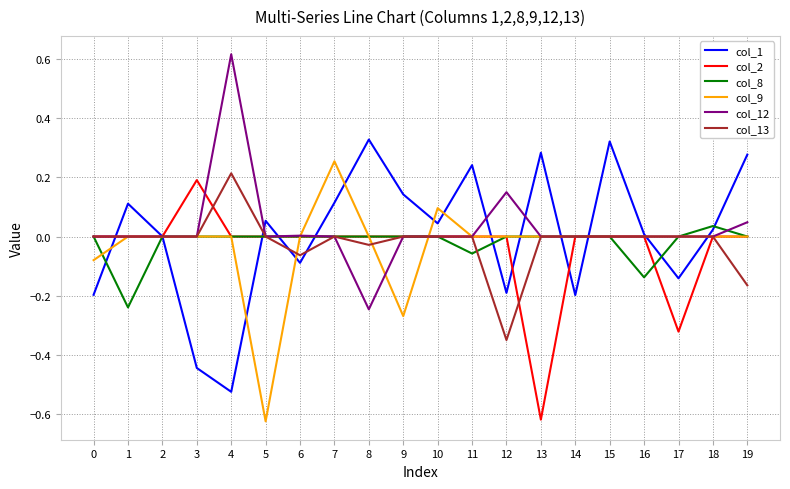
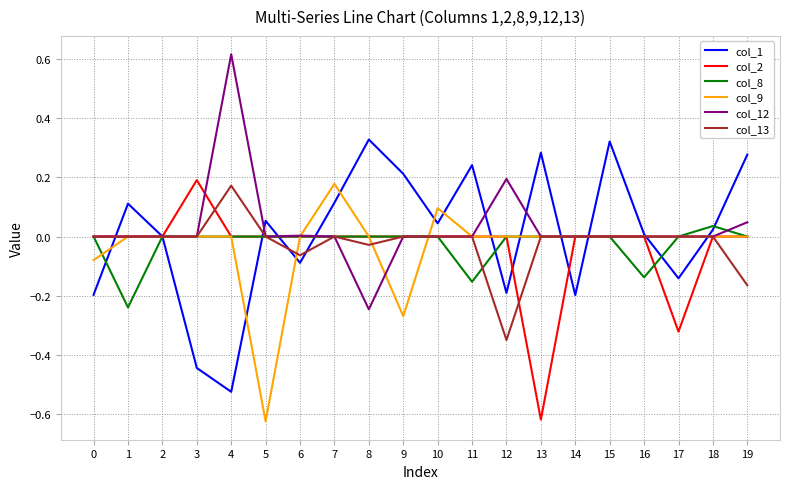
  {
    "col_1": {
      "0": -0.20,
      "1": 0.11,
      "3": -0.44,
      "4": -0.52,
      "5": 0.05,
      "6": -0.09,
      "7": 0.11,
      "8": 0.33,
-     "9": 0.14,
+     "9": 0.21,
      "10": 0.04,
      "11": 0.24,
      "12": -0.19,
      "13": 0.28,
      "14": -0.20,
      "15": 0.32,
      "17": -0.14,
      "18": 0.02,
      "19": 0.28
    },
    "col_2": {
      "3": 0.19,
      "13": -0.62,
      "17": -0.32
    },
    "col_8": {
      "1": -0.24,
-     "11": -0.06,
+     "11": -0.15,
      "16": -0.14,
      "18": 0.04
    },
    "col_9": {
      "0": -0.08,
      "5": -0.62,
-     "7": 0.25,
+     "7": 0.18,
      "9": -0.27,
      "10": 0.10
    },
    "col_12": {
      "4": 0.62,
      "8": -0.25,
-     "12": 0.15,
+     "12": 0.19,
      "19": 0.05
    },
    "col_13": {
-     "4": 0.21,
+     "4": 0.17,
      "6": -0.06,
      "8": -0.03,
      "12": -0.35,
      "19": -0.16
    }
  }
